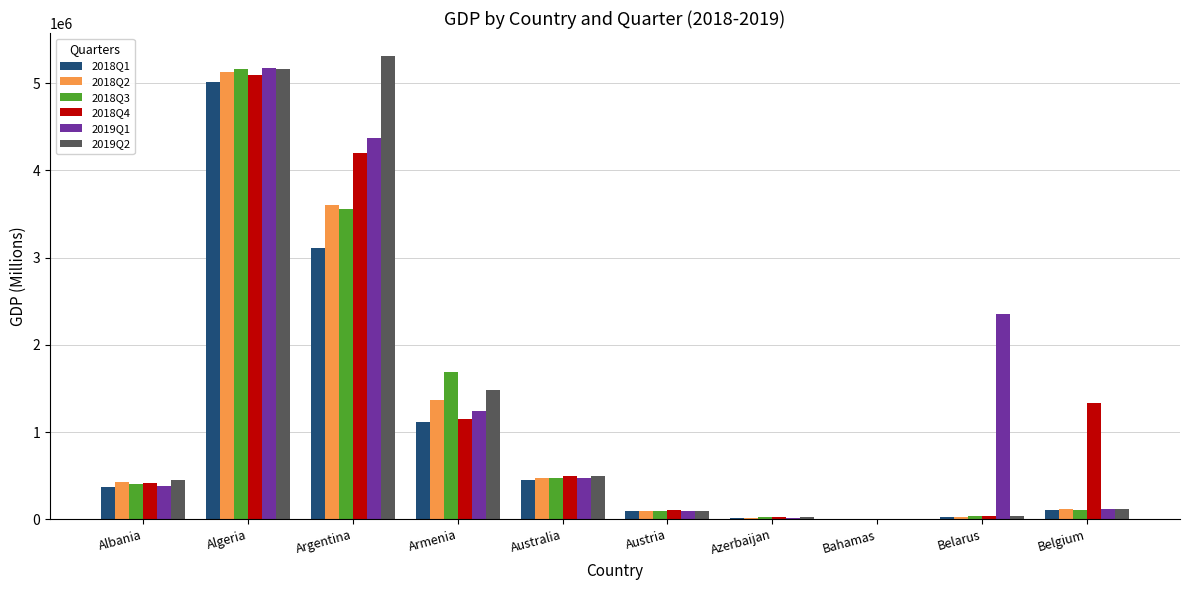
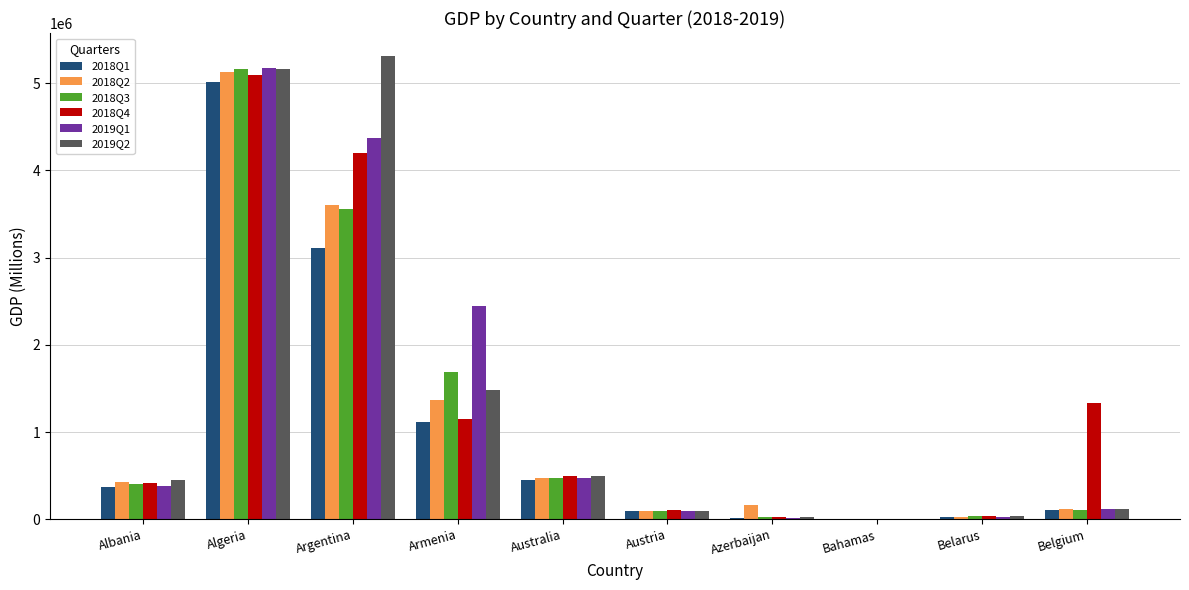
  {
    "2018Q1": {
      "Albania": 400000,
      "Algeria": 5000000,
      "Argentina": 3100000,
      "Armenia": 1100000,
      "Australia": 400000,
      "Austria": 100000,
      "Belgium": 100000
    },
    "2018Q2": {
      "Albania": 400000,
      "Algeria": 5100000,
      "Argentina": 3600000,
      "Armenia": 1400000,
      "Australia": 500000,
      "Austria": 100000,
-     "Azerbaijan": 0,
+     "Azerbaijan": 200000,
      "Belarus": 0,
      "Belgium": 100000
    },
    "2018Q3": {
      "Albania": 400000,
      "Algeria": 5200000,
      "Argentina": 3600000,
      "Armenia": 1700000,
      "Australia": 500000,
      "Austria": 100000,
      "Belarus": 0,
      "Belgium": 100000
    },
    "2018Q4": {
      "Albania": 400000,
      "Algeria": 5100000,
      "Argentina": 4200000,
      "Armenia": 1100000,
      "Australia": 500000,
      "Austria": 100000,
      "Belarus": 0,
      "Belgium": 1300000
    },
    "2019Q1": {
      "Albania": 400000,
      "Algeria": 5200000,
      "Argentina": 4400000,
-     "Armenia": 1200000,
+     "Armenia": 2400000,
      "Australia": 500000,
      "Austria": 100000,
-     "Belarus": 2400000,
+     "Belarus": 0,
      "Belgium": 100000
    },
    "2019Q2": {
      "Albania": 400000,
      "Algeria": 5200000,
      "Argentina": 5300000,
      "Armenia": 1500000,
      "Australia": 500000,
      "Austria": 100000,
      "Belarus": 0,
      "Belgium": 100000
    }
  }
